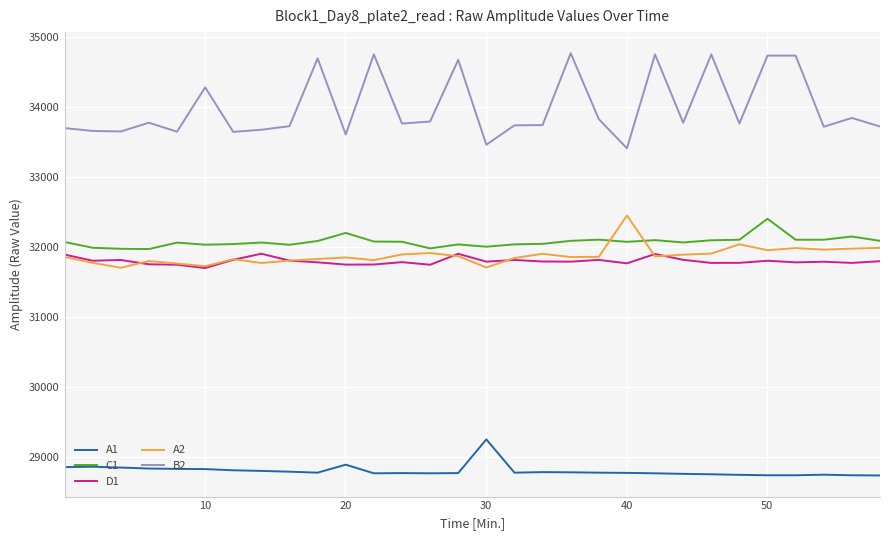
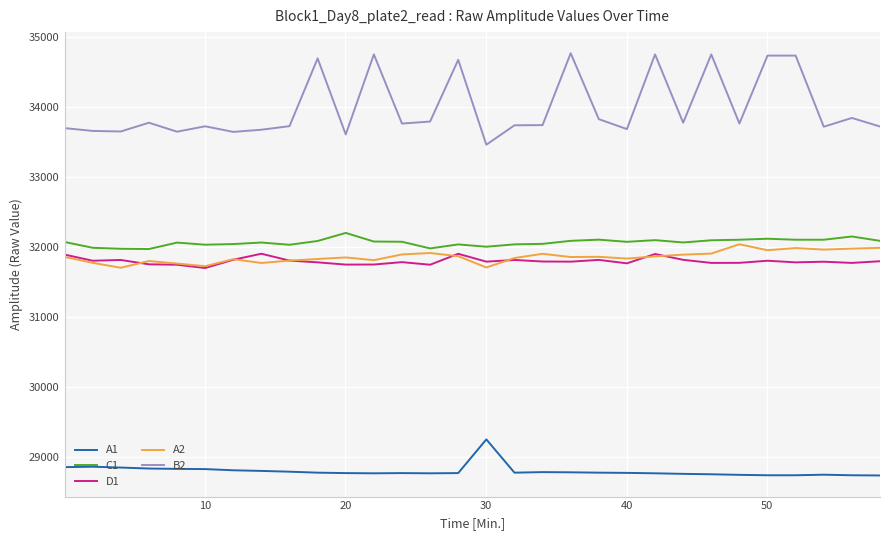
  {
    "A1": {
      "10": 28800,
-     "20": 28900,
+     "20": 28800,
      "30": 29300,
      "40": 28800,
      "50": 28700
    },
    "C1": {
      "10": 32000,
      "20": 32200,
      "30": 32000,
      "40": 32100,
-     "50": 32400
+     "50": 32100
    },
    "D1": {
      "20": 31700,
      "30": 31800,
      "40": 31800,
      "50": 31800
    },
    "A2": {
      "20": 31900,
      "30": 31700,
-     "40": 32400,
+     "40": 31800,
      "50": 32000
    },
    "B2": {
-     "10": 34300,
+     "10": 33700,
      "20": 33600,
      "30": 33500,
-     "40": 33400,
+     "40": 33700,
      "50": 34700
    }
  }
